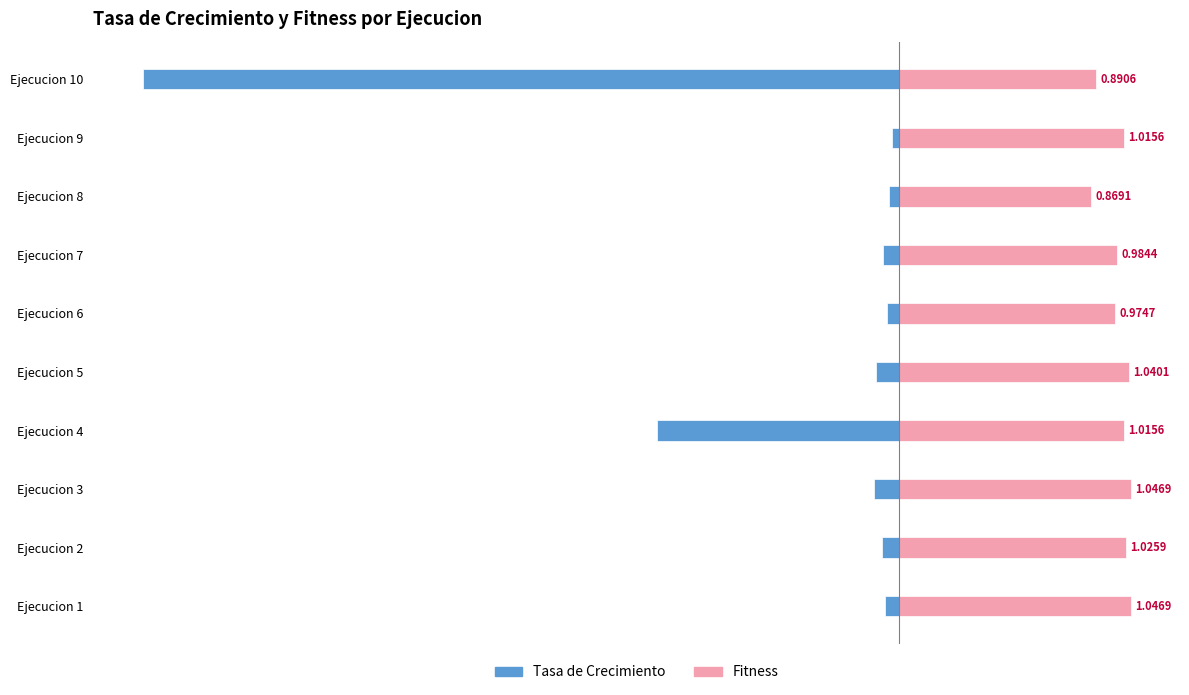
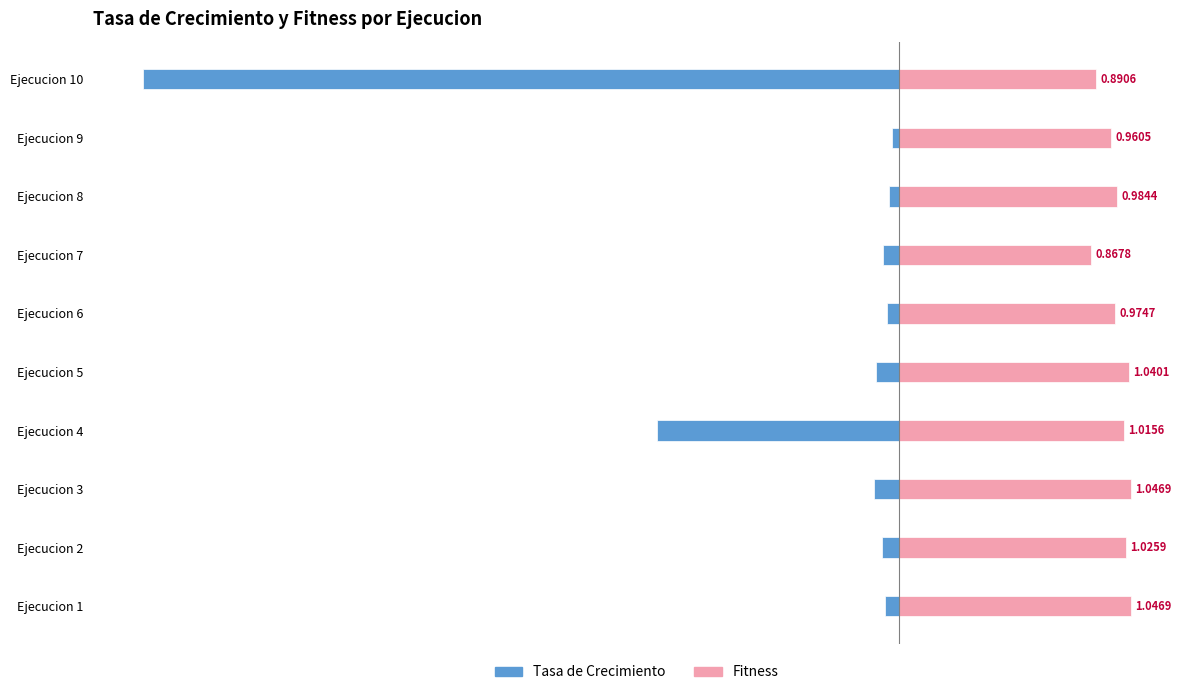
  {
    "Fitness": {
      "Ejecucion 10": 0.8906,
-     "Ejecucion 9": 1.0156,
-     "Ejecucion 8": 0.8691,
-     "Ejecucion 7": 0.9844,
+     "Ejecucion 9": 0.9605,
+     "Ejecucion 8": 0.9844,
+     "Ejecucion 7": 0.8678,
      "Ejecucion 6": 0.9747,
      "Ejecucion 5": 1.0401,
      "Ejecucion 4": 1.0156,
      "Ejecucion 3": 1.0469,
      "Ejecucion 2": 1.0259,
      "Ejecucion 1": 1.0469
    }
  }
